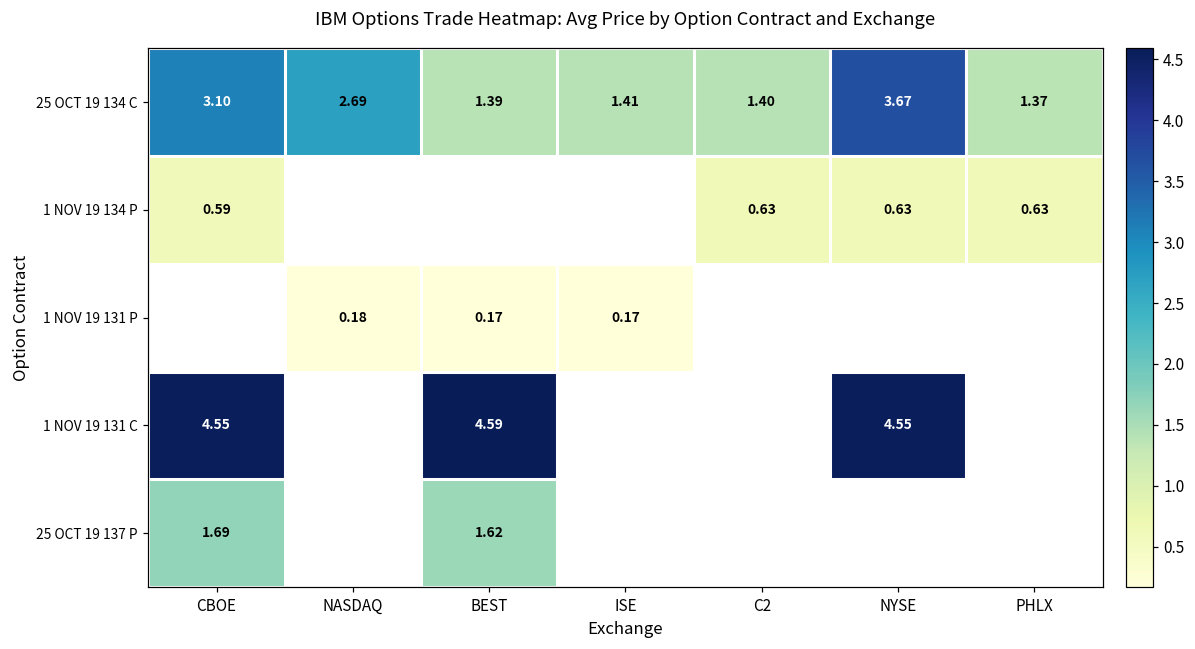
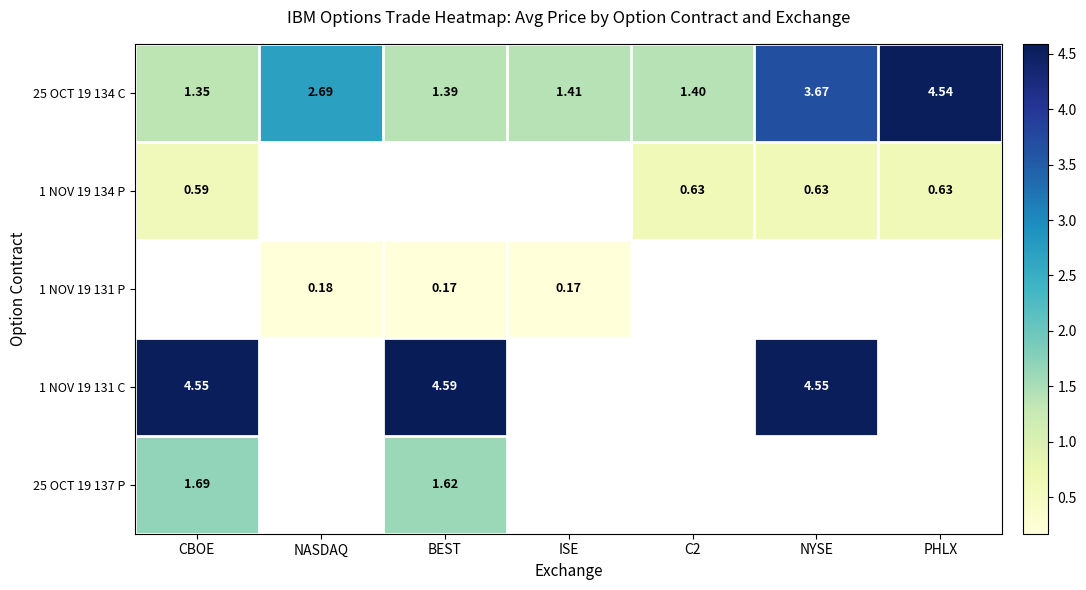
  {
    "25 OCT 19 134 C": {
-     "CBOE": 3.10,
+     "CBOE": 1.35,
      "NASDAQ": 2.69,
      "BEST": 1.39,
      "ISE": 1.41,
      "C2": 1.40,
      "NYSE": 3.67,
-     "PHLX": 1.37
+     "PHLX": 4.54
    },
    "1 NOV 19 134 P": {
      "CBOE": 0.59,
      "C2": 0.63,
      "NYSE": 0.63,
      "PHLX": 0.63
    },
    "1 NOV 19 131 P": {
      "NASDAQ": 0.18,
      "BEST": 0.17,
      "ISE": 0.17
    },
    "1 NOV 19 131 C": {
      "CBOE": 4.55,
      "BEST": 4.59,
      "NYSE": 4.55
    },
    "25 OCT 19 137 P": {
      "CBOE": 1.69,
      "BEST": 1.62
    }
  }
